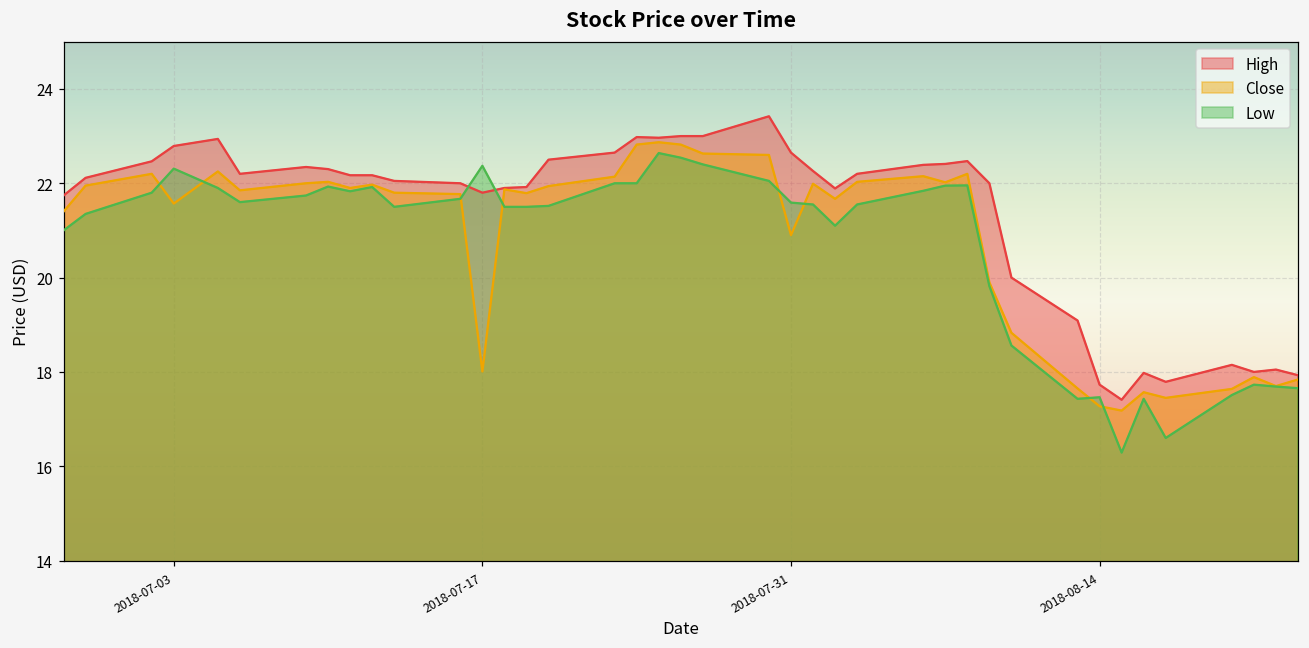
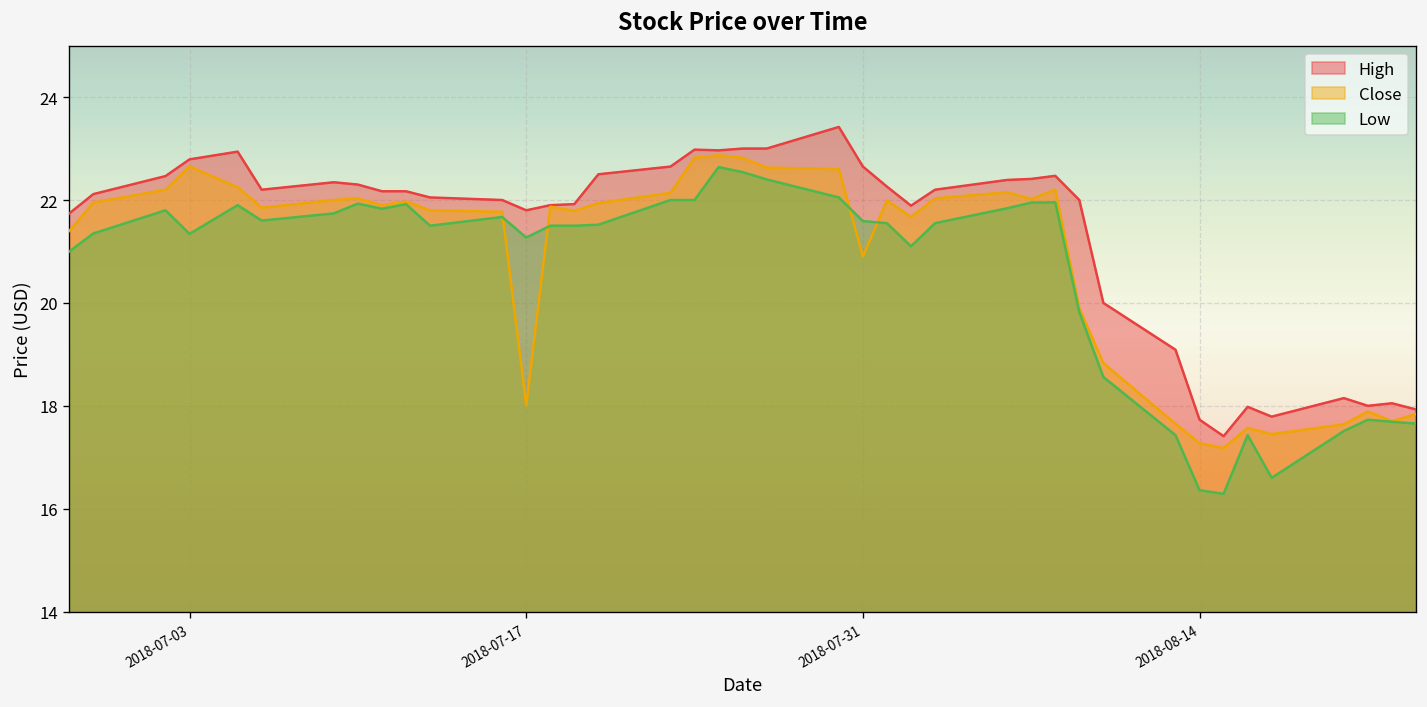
  {
    "High": {
      "2018-07-03": 22.8,
      "2018-07-17": 21.8,
      "2018-07-31": 22.7,
      "2018-08-14": 17.7
    },
    "Close": {
-     "2018-07-03": 21.6,
+     "2018-07-03": 22.7,
      "2018-07-17": 18.0,
      "2018-07-31": 20.9,
      "2018-08-14": 17.3
    },
    "Low": {
-     "2018-07-03": 22.3,
-     "2018-07-17": 22.4,
+     "2018-07-03": 21.3,
+     "2018-07-17": 21.3,
      "2018-07-31": 21.6,
-     "2018-08-14": 17.5
+     "2018-08-14": 16.4
    }
  }
